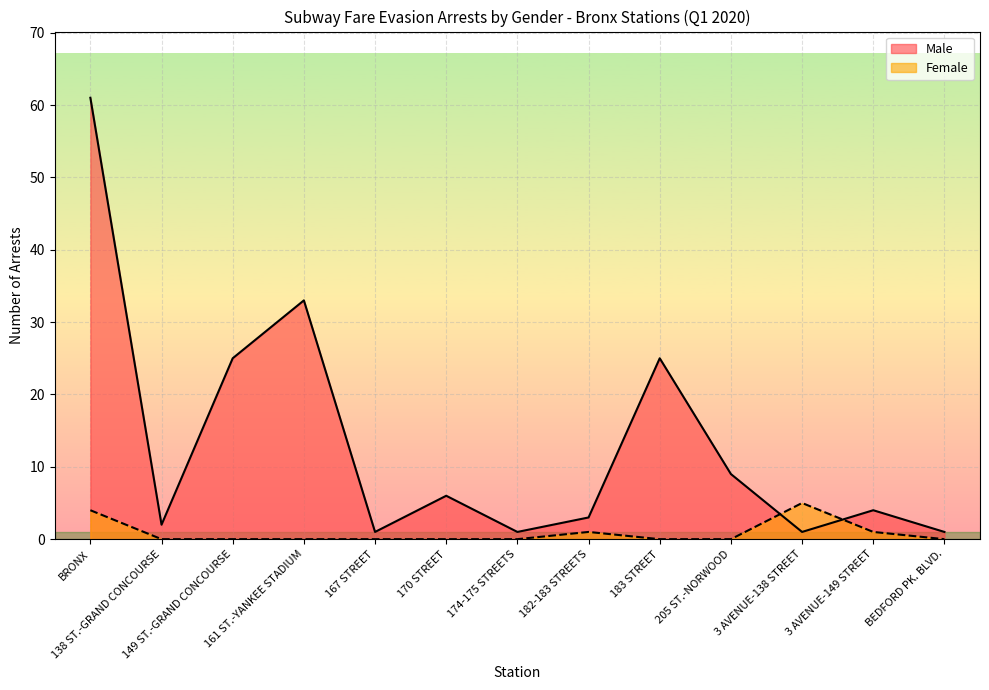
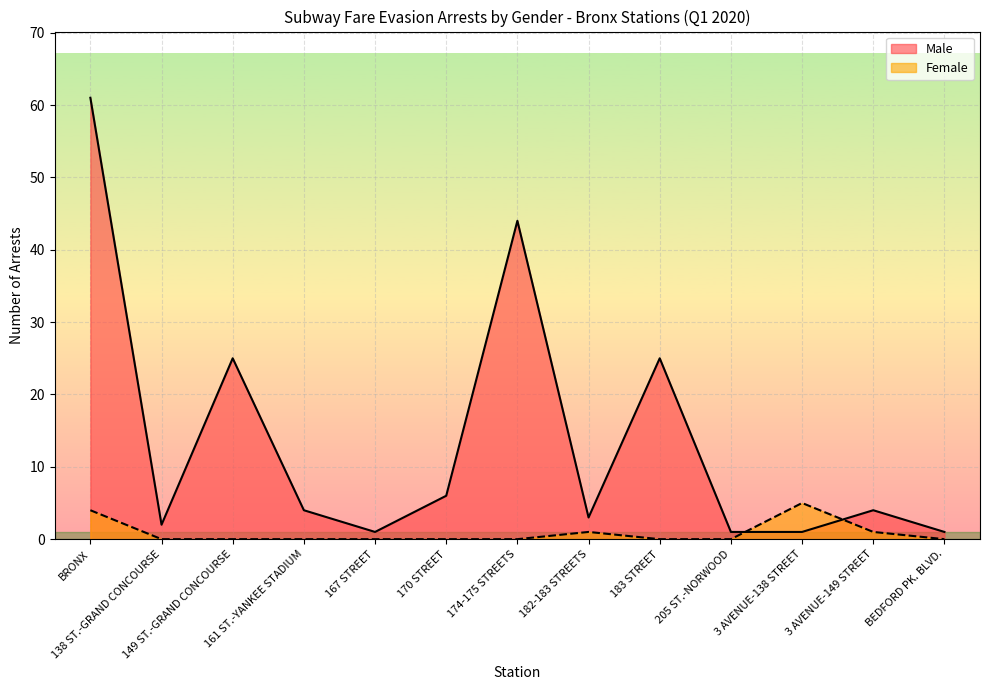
  {
    "Male": {
      "BRONX": 61,
      "138 ST.-GRAND CONCOURSE": 2,
      "149 ST.-GRAND CONCOURSE": 25,
-     "161 ST.-YANKEE STADIUM": 33,
+     "161 ST.-YANKEE STADIUM": 4,
      "167 STREET": 1,
      "170 STREET": 6,
-     "174-175 STREETS": 1,
+     "174-175 STREETS": 44,
      "182-183 STREETS": 3,
      "183 STREET": 25,
-     "205 ST.-NORWOOD": 9,
+     "205 ST.-NORWOOD": 1,
      "3 AVENUE-138 STREET": 1,
      "3 AVENUE-149 STREET": 4,
      "BEDFORD PK. BLVD.": 1
    },
    "Female": {
      "BRONX": 4,
      "138 ST.-GRAND CONCOURSE": 0,
      "149 ST.-GRAND CONCOURSE": 0,
      "161 ST.-YANKEE STADIUM": 0,
      "167 STREET": 0,
      "170 STREET": 0,
      "174-175 STREETS": 0,
      "182-183 STREETS": 1,
      "183 STREET": 0,
      "205 ST.-NORWOOD": 0,
      "3 AVENUE-138 STREET": 5,
      "3 AVENUE-149 STREET": 1,
      "BEDFORD PK. BLVD.": 0
    }
  }
